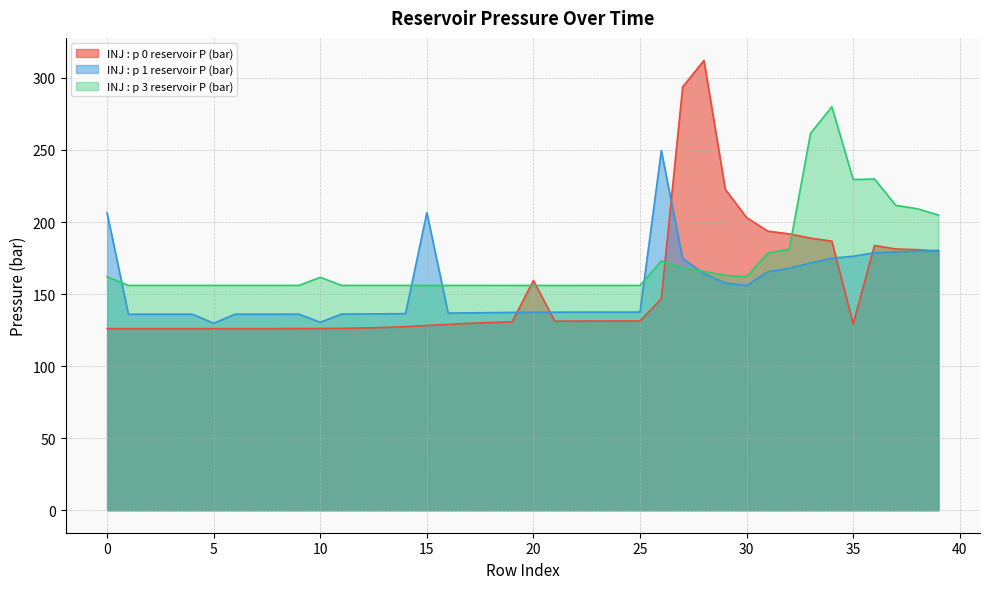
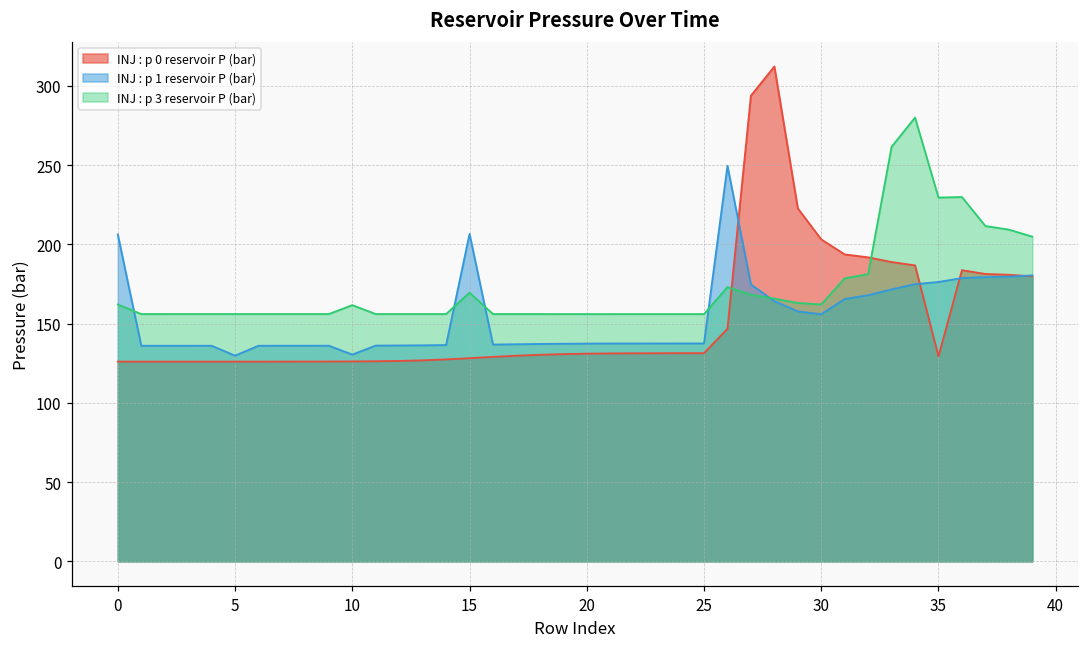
  {
    "INJ : p 0 reservoir P (bar)": {
      "0": 126,
      "5": 126,
      "10": 126,
      "15": 128,
-     "20": 159,
+     "20": 131,
      "25": 131,
      "30": 203,
      "35": 129
    },
    "INJ : p 1 reservoir P (bar)": {
      "0": 206,
      "5": 130,
      "10": 130,
      "15": 207,
      "20": 137,
      "25": 137,
      "30": 156,
      "35": 176
    },
    "INJ : p 3 reservoir P (bar)": {
      "0": 162,
      "5": 156,
      "10": 162,
-     "15": 156,
+     "15": 170,
      "20": 156,
      "25": 156,
      "30": 162,
      "35": 229
    }
  }
